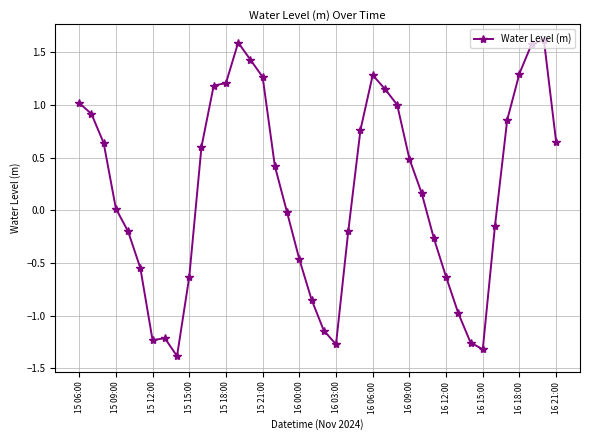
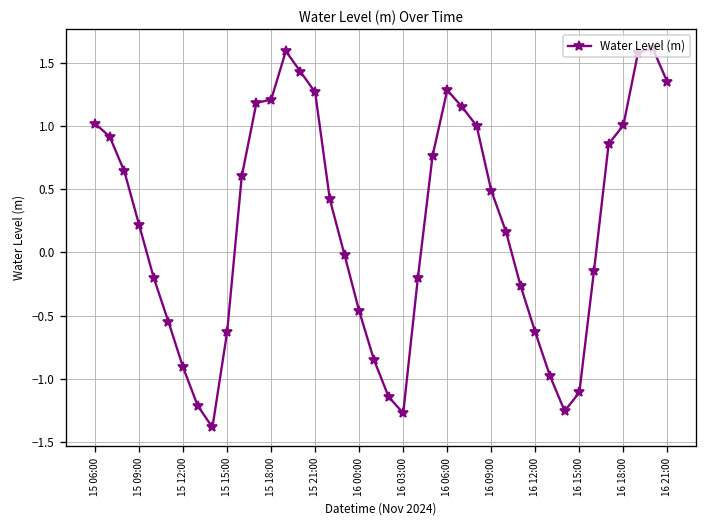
  {
    "15 06:00": 1.02,
-   "15 09:00": 0.02,
-   "15 12:00": -1.23,
+   "15 09:00": 0.22,
+   "15 12:00": -0.91,
    "15 15:00": -0.63,
    "15 18:00": 1.21,
    "15 21:00": 1.27,
    "16 00:00": -0.46,
    "16 03:00": -1.27,
    "16 06:00": 1.28,
    "16 09:00": 0.49,
    "16 12:00": -0.63,
-   "16 15:00": -1.32,
-   "16 18:00": 1.30,
-   "16 21:00": 0.65
+   "16 15:00": -1.11,
+   "16 18:00": 1.00,
+   "16 21:00": 1.35
  }
